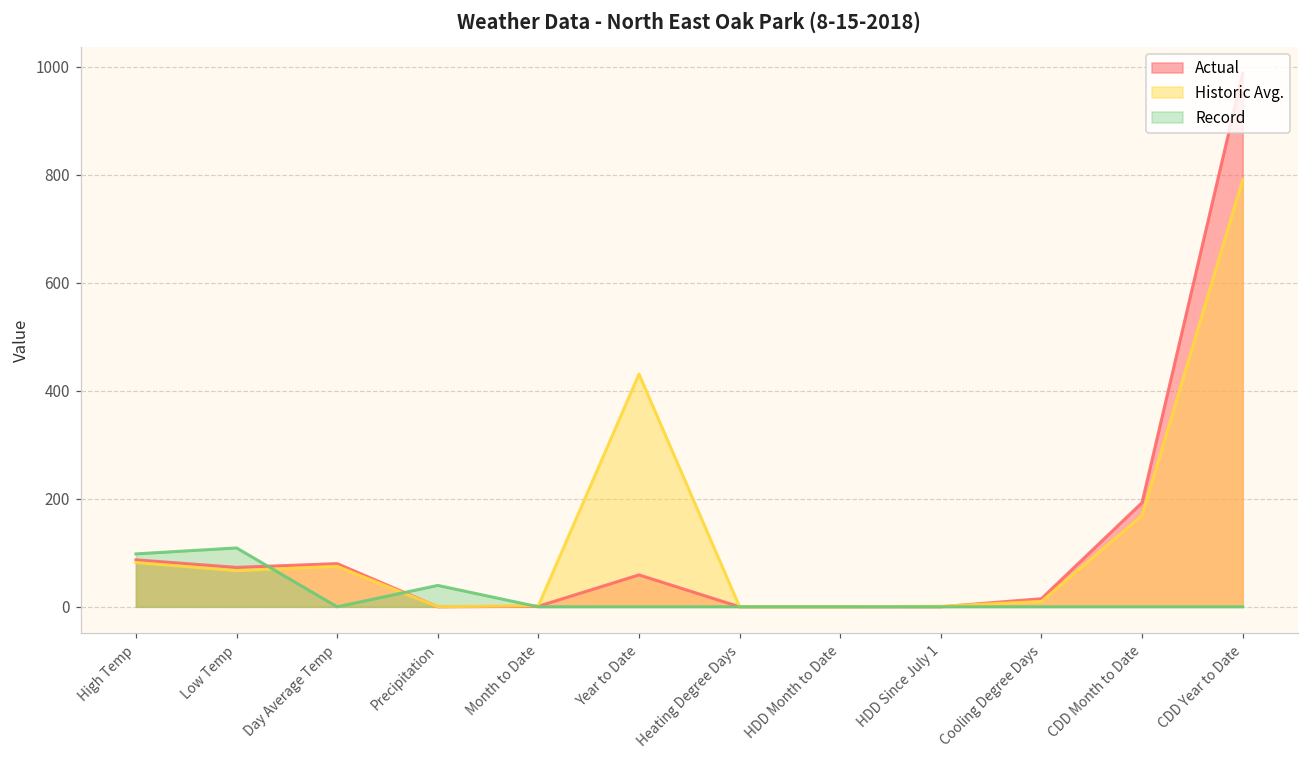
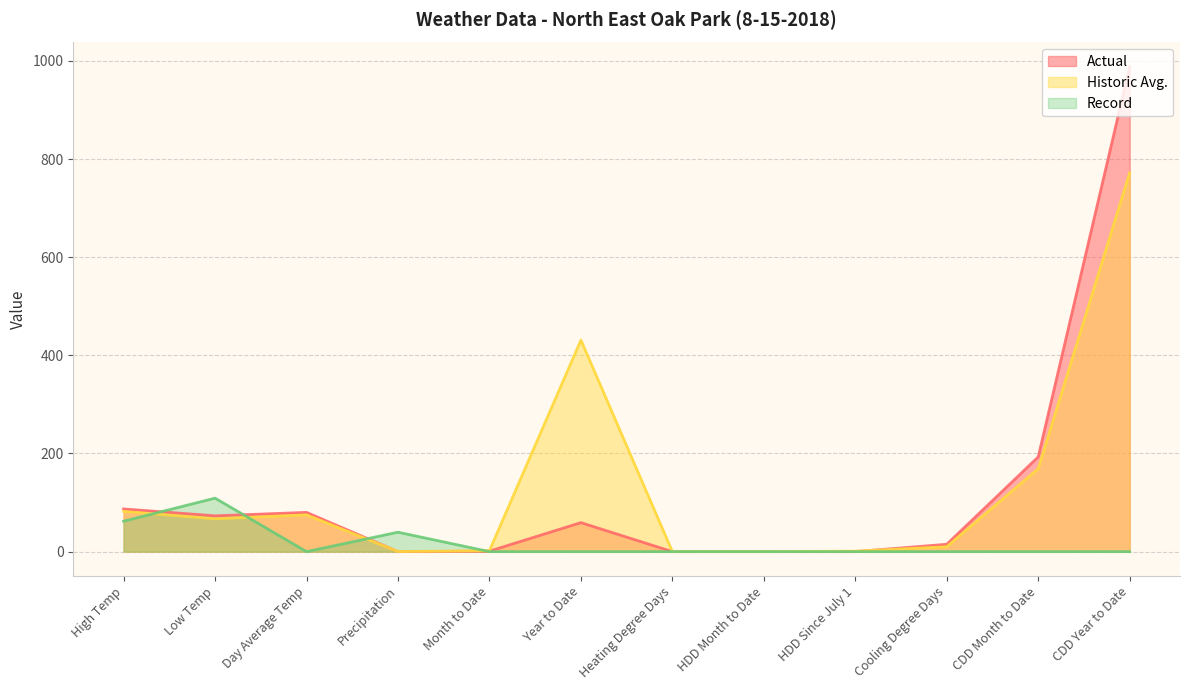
  {
    "Actual": {
      "Low Temp": 70,
      "Year to Date": 60,
      "CDD Month to Date": 190
    },
    "Historic Avg.": {
      "Low Temp": 70,
      "Year to Date": 430,
      "CDD Month to Date": 170,
-     "CDD Year to Date": 790
+     "CDD Year to Date": 770
    },
    "Record": {
-     "High Temp": 100,
+     "High Temp": 60,
      "Low Temp": 110,
      "Day Average Temp": 0,
      "Precipitation": 40,
      "Year to Date": 0,
      "Cooling Degree Days": 0,
      "CDD Month to Date": 0,
      "CDD Year to Date": 0
    }
  }
